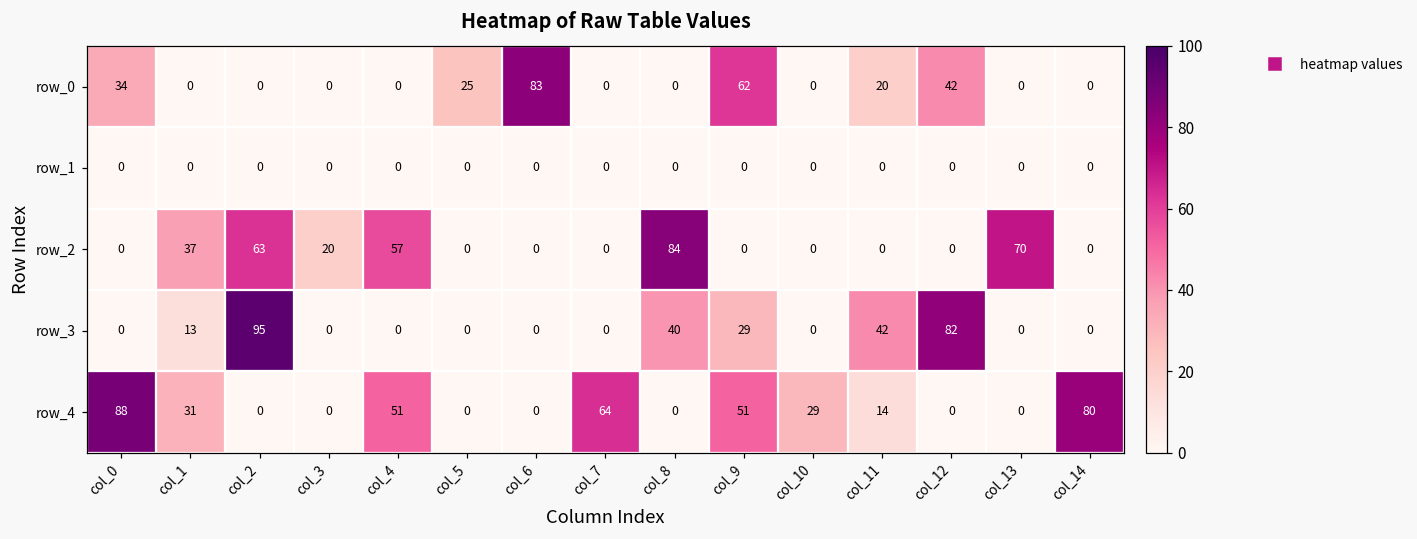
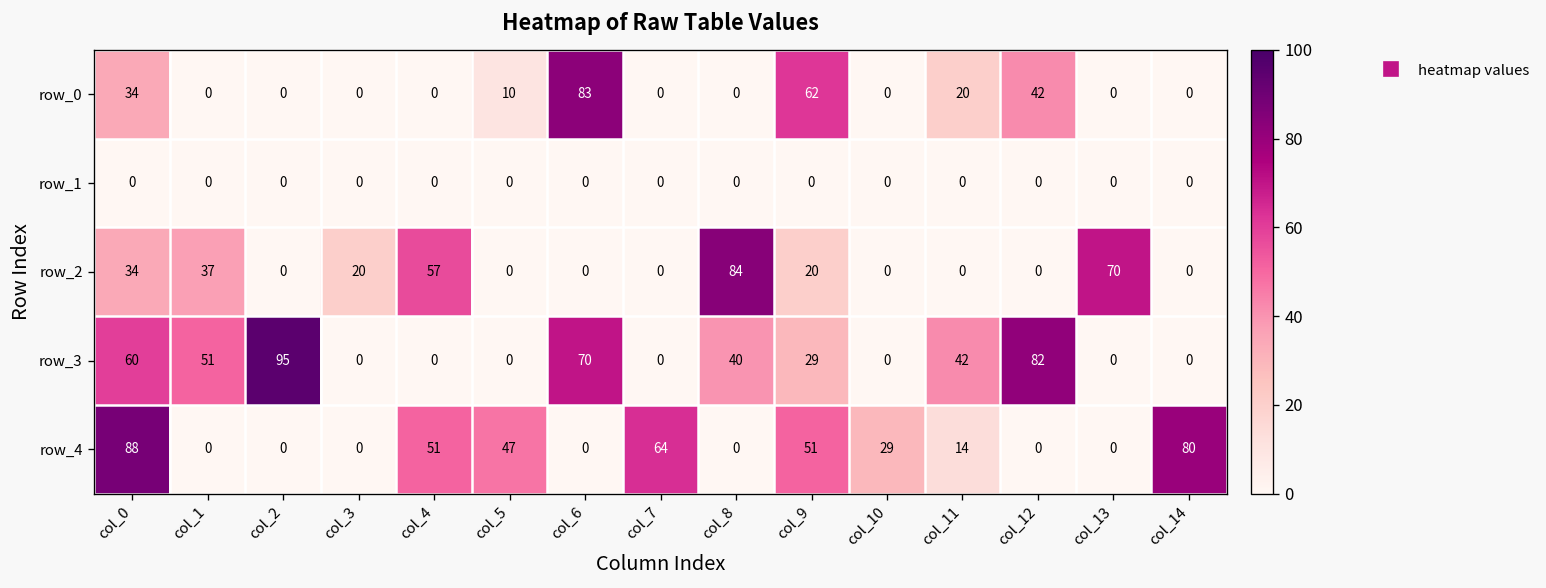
  {
    "row_0": {
      "col_0": 34,
      "col_1": 0,
      "col_2": 0,
      "col_3": 0,
      "col_4": 0,
-     "col_5": 25,
+     "col_5": 10,
      "col_6": 83,
      "col_7": 0,
      "col_8": 0,
      "col_9": 62,
      "col_10": 0,
      "col_11": 20,
      "col_12": 42,
      "col_13": 0,
      "col_14": 0
    },
    "row_1": {
      "col_0": 0,
      "col_1": 0,
      "col_2": 0,
      "col_3": 0,
      "col_4": 0,
      "col_5": 0,
      "col_6": 0,
      "col_7": 0,
      "col_8": 0,
      "col_9": 0,
      "col_10": 0,
      "col_11": 0,
      "col_12": 0,
      "col_13": 0,
      "col_14": 0
    },
    "row_2": {
-     "col_0": 0,
+     "col_0": 34,
      "col_1": 37,
-     "col_2": 63,
+     "col_2": 0,
      "col_3": 20,
      "col_4": 57,
      "col_5": 0,
      "col_6": 0,
      "col_7": 0,
      "col_8": 84,
-     "col_9": 0,
+     "col_9": 20,
      "col_10": 0,
      "col_11": 0,
      "col_12": 0,
      "col_13": 70,
      "col_14": 0
    },
    "row_3": {
-     "col_0": 0,
-     "col_1": 13,
+     "col_0": 60,
+     "col_1": 51,
      "col_2": 95,
      "col_3": 0,
      "col_4": 0,
      "col_5": 0,
-     "col_6": 0,
+     "col_6": 70,
      "col_7": 0,
      "col_8": 40,
      "col_9": 29,
      "col_10": 0,
      "col_11": 42,
      "col_12": 82,
      "col_13": 0,
      "col_14": 0
    },
    "row_4": {
      "col_0": 88,
-     "col_1": 31,
+     "col_1": 0,
      "col_2": 0,
      "col_3": 0,
      "col_4": 51,
-     "col_5": 0,
+     "col_5": 47,
      "col_6": 0,
      "col_7": 64,
      "col_8": 0,
      "col_9": 51,
      "col_10": 29,
      "col_11": 14,
      "col_12": 0,
      "col_13": 0,
      "col_14": 80
    }
  }
